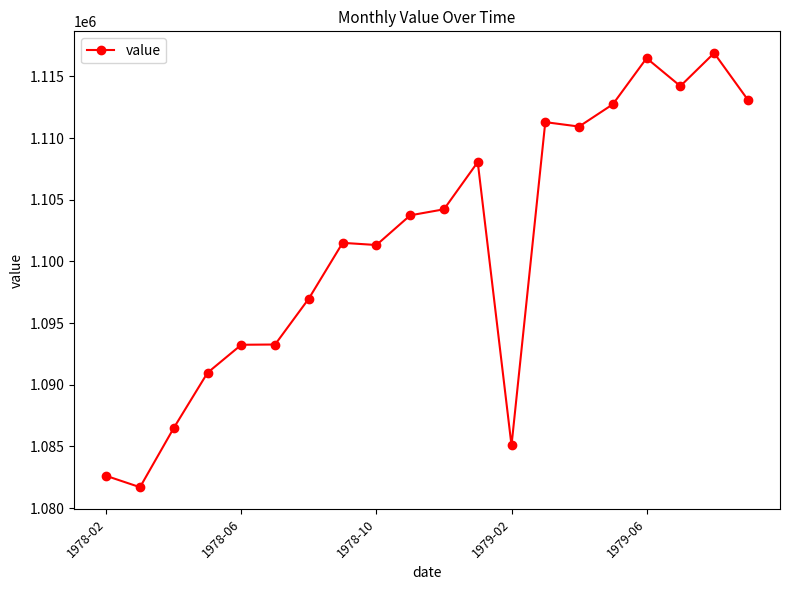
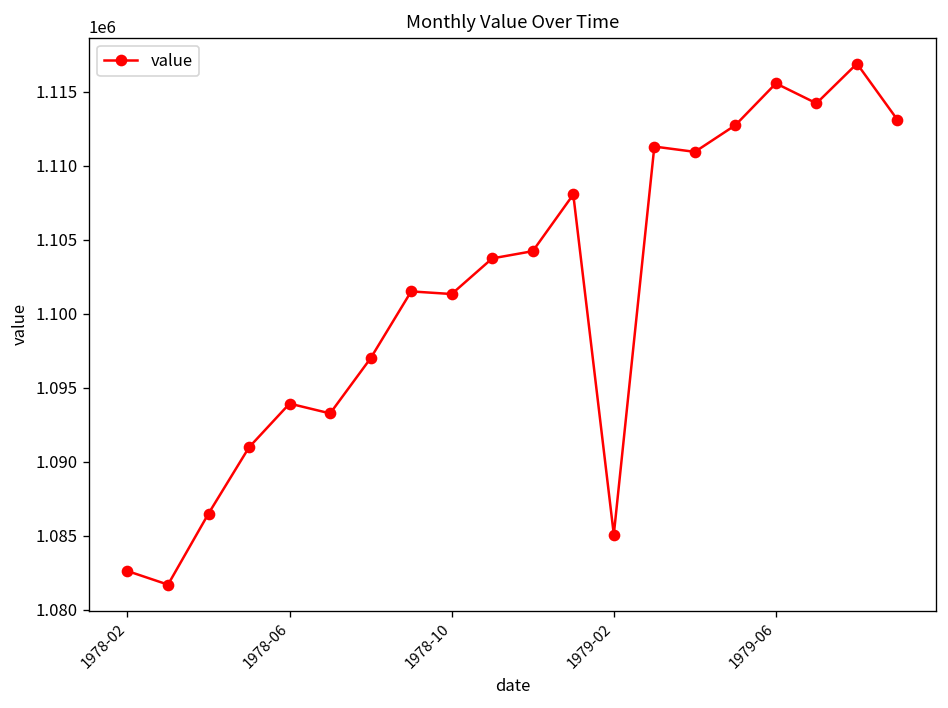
  {
    "1978-02": 1082600,
-   "1978-06": 1093200,
+   "1978-06": 1093900,
    "1978-10": 1101300,
    "1979-02": 1085100,
-   "1979-06": 1116500
+   "1979-06": 1115600
  }
